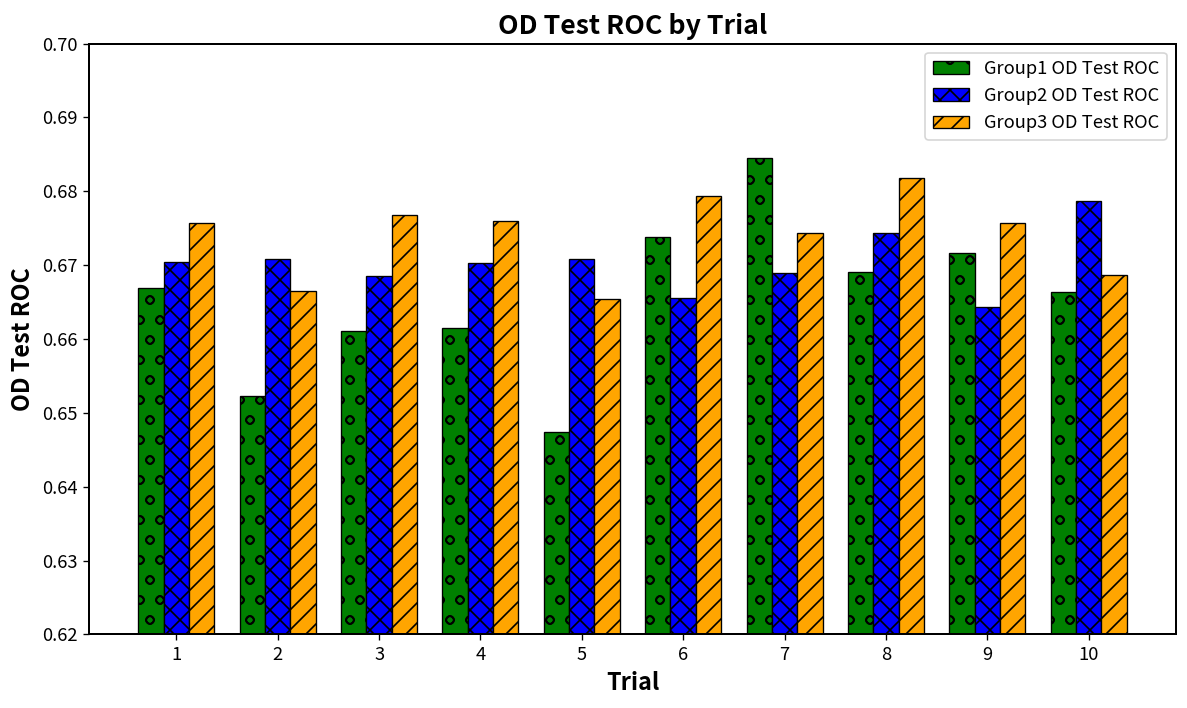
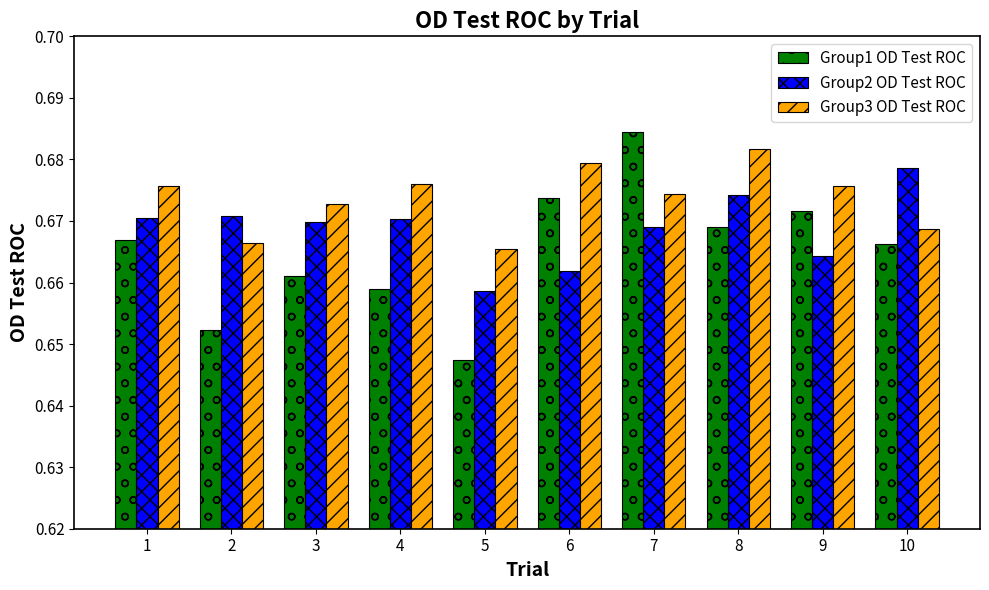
  {
    "Group1 OD Test ROC": {
      "1": 0.667,
      "2": 0.652,
      "3": 0.661,
-     "4": 0.661,
+     "4": 0.659,
      "5": 0.647,
      "6": 0.674,
      "7": 0.684,
      "8": 0.669,
      "9": 0.672,
      "10": 0.666
    },
    "Group2 OD Test ROC": {
      "1": 0.670,
      "2": 0.671,
-     "3": 0.669,
+     "3": 0.670,
      "4": 0.670,
-     "5": 0.671,
-     "6": 0.666,
+     "5": 0.659,
+     "6": 0.662,
      "7": 0.669,
      "8": 0.674,
      "9": 0.664,
      "10": 0.679
    },
    "Group3 OD Test ROC": {
      "1": 0.676,
      "2": 0.666,
-     "3": 0.677,
+     "3": 0.673,
      "4": 0.676,
      "5": 0.665,
      "6": 0.679,
      "7": 0.674,
      "8": 0.682,
      "9": 0.676,
      "10": 0.669
    }
  }
